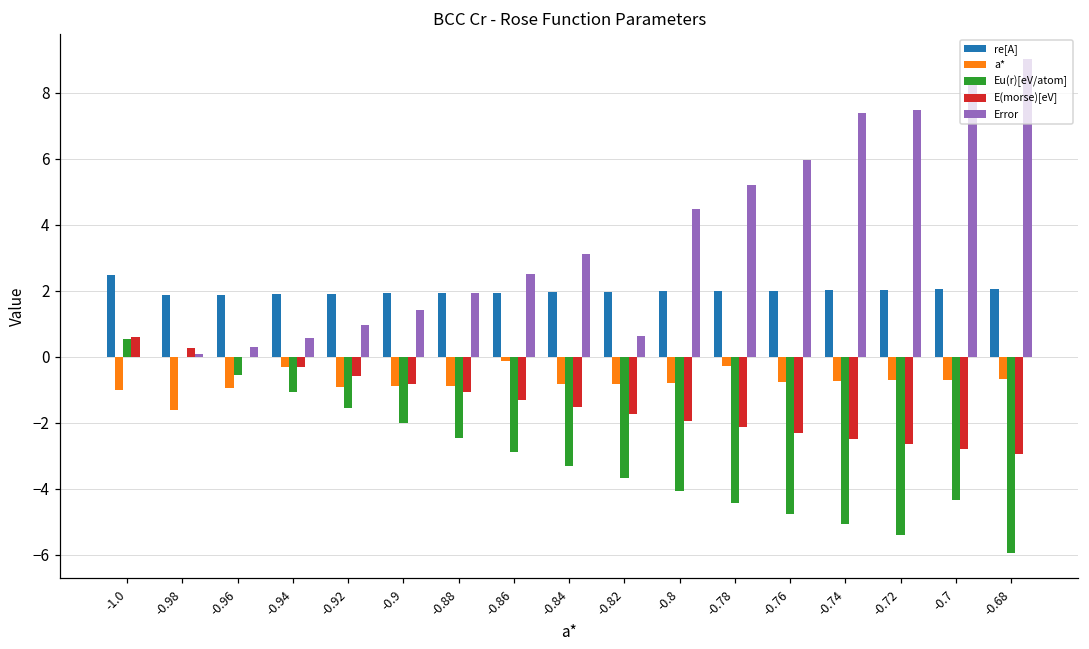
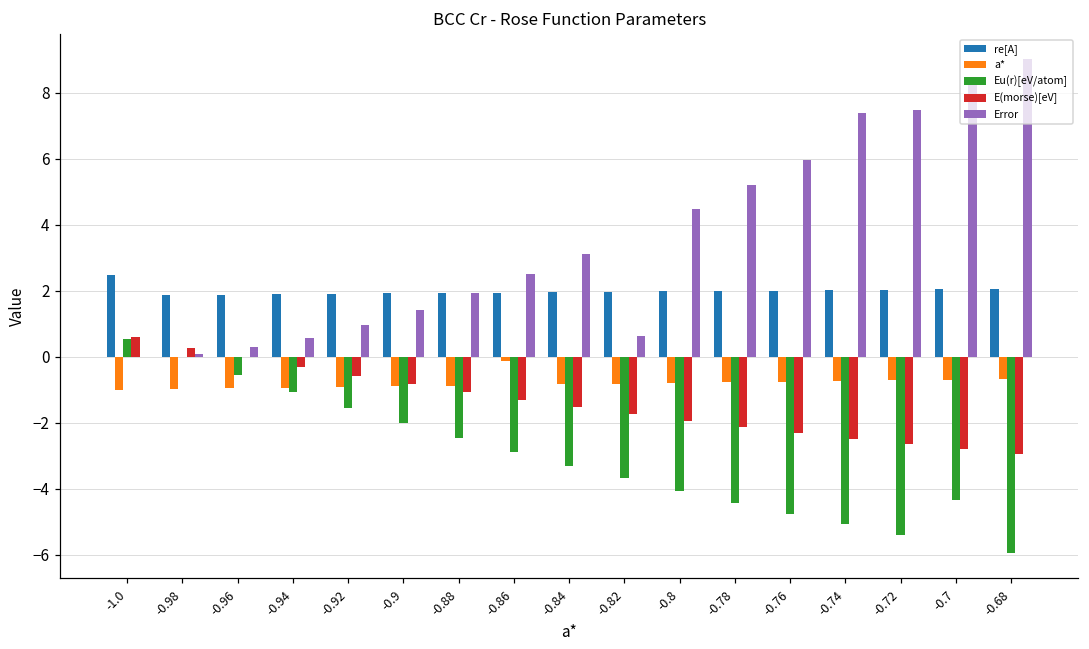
  {
    "re[A]": {
      "-1.0": 2.5,
      "-0.98": 1.9,
      "-0.96": 1.9,
      "-0.94": 1.9,
      "-0.92": 1.9,
      "-0.9": 1.9,
      "-0.88": 1.9,
      "-0.86": 1.9,
      "-0.84": 2.0,
      "-0.82": 2.0,
      "-0.8": 2.0,
      "-0.78": 2.0,
      "-0.76": 2.0,
      "-0.74": 2.0,
      "-0.72": 2.0,
      "-0.7": 2.0,
      "-0.68": 2.0
    },
    "a*": {
      "-1.0": -1.0,
-     "-0.98": -1.6,
+     "-0.98": -1.0,
      "-0.96": -1.0,
-     "-0.94": -0.3,
+     "-0.94": -0.9,
      "-0.92": -0.9,
      "-0.9": -0.9,
      "-0.88": -0.9,
      "-0.86": -0.1,
      "-0.84": -0.8,
      "-0.82": -0.8,
      "-0.8": -0.8,
-     "-0.78": -0.3,
+     "-0.78": -0.8,
      "-0.76": -0.8,
      "-0.74": -0.7,
      "-0.72": -0.7,
      "-0.7": -0.7,
      "-0.68": -0.7
    },
    "Eu(r)[eV/atom]": {
      "-1.0": 0.5,
      "-0.96": -0.6,
      "-0.94": -1.1,
      "-0.92": -1.6,
      "-0.9": -2.0,
      "-0.88": -2.5,
      "-0.86": -2.9,
      "-0.84": -3.3,
      "-0.82": -3.7,
      "-0.8": -4.1,
      "-0.78": -4.4,
      "-0.76": -4.8,
      "-0.74": -5.1,
      "-0.72": -5.4,
      "-0.7": -4.4,
      "-0.68": -6.0
    },
    "E(morse)[eV]": {
      "-1.0": 0.6,
      "-0.98": 0.3,
      "-0.94": -0.3,
      "-0.92": -0.6,
      "-0.9": -0.8,
      "-0.88": -1.1,
      "-0.86": -1.3,
      "-0.84": -1.5,
      "-0.82": -1.7,
      "-0.8": -1.9,
      "-0.78": -2.1,
      "-0.76": -2.3,
      "-0.74": -2.5,
      "-0.72": -2.7,
      "-0.7": -2.8,
      "-0.68": -3.0
    },
    "Error": {
      "-0.98": 0.1,
      "-0.96": 0.3,
      "-0.94": 0.6,
      "-0.92": 1.0,
      "-0.9": 1.4,
      "-0.88": 1.9,
      "-0.86": 2.5,
      "-0.84": 3.1,
      "-0.82": 0.6,
      "-0.8": 4.5,
      "-0.78": 5.2,
      "-0.76": 5.9,
      "-0.74": 7.4,
      "-0.72": 7.5
    }
  }
